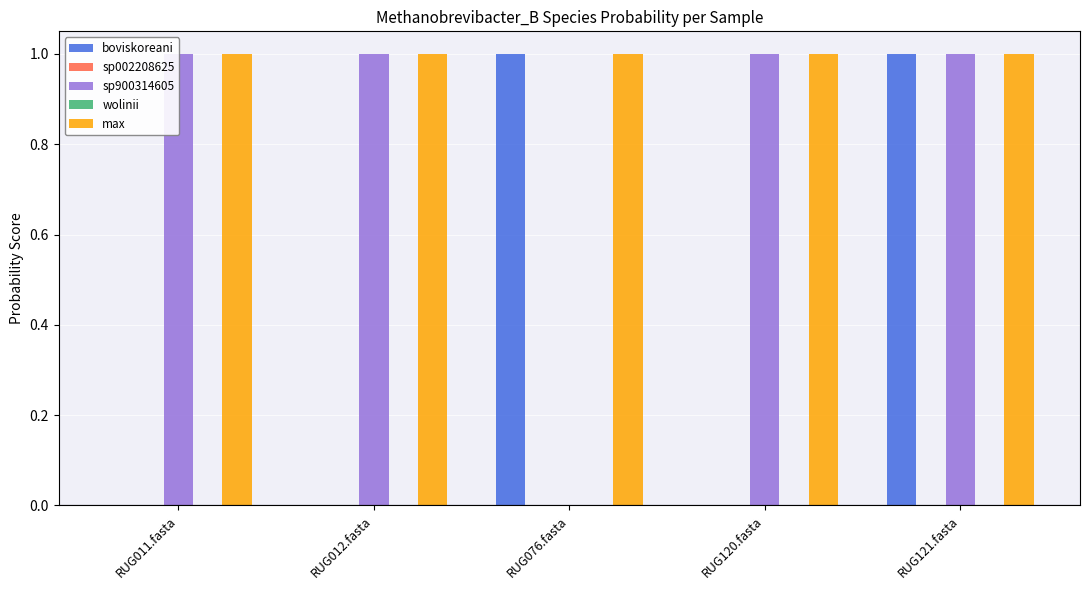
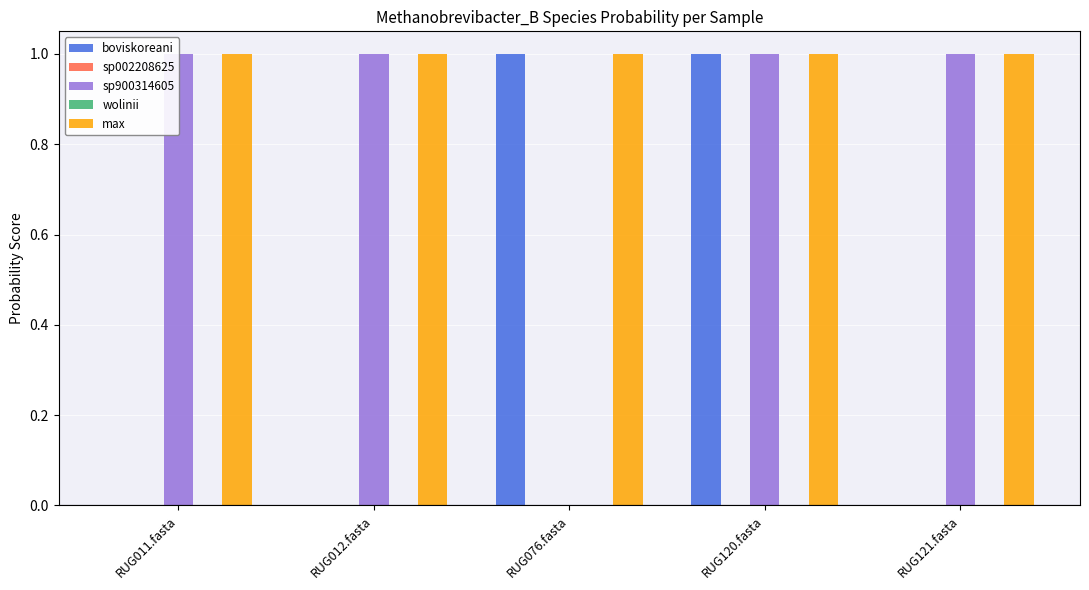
  {
    "boviskoreani": {
      "RUG011.fasta": 0,
      "RUG012.fasta": 0,
      "RUG076.fasta": 1,
-     "RUG120.fasta": 0,
-     "RUG121.fasta": 1
+     "RUG120.fasta": 1,
+     "RUG121.fasta": 0
    },
    "sp002208625": {
      "RUG011.fasta": 0,
      "RUG012.fasta": 0,
      "RUG120.fasta": 0,
      "RUG121.fasta": 0
    },
    "sp900314605": {
      "RUG012.fasta": 1,
      "RUG120.fasta": 1,
      "RUG121.fasta": 1
    },
    "wolinii": {
      "RUG011.fasta": 0,
      "RUG012.fasta": 0,
      "RUG120.fasta": 0,
      "RUG121.fasta": 0
    },
    "max": {
      "RUG011.fasta": 1,
      "RUG012.fasta": 1,
      "RUG076.fasta": 1,
      "RUG120.fasta": 1,
      "RUG121.fasta": 1
    }
  }
